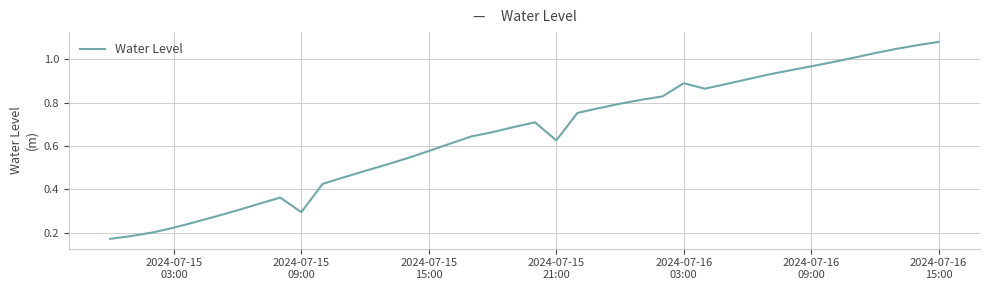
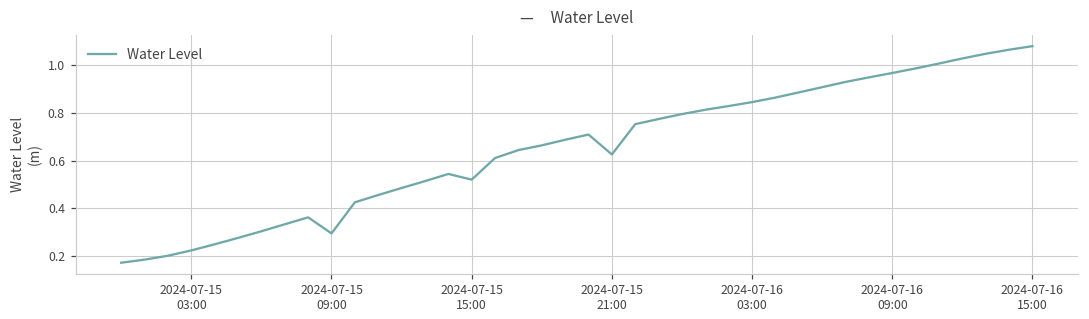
  {
    "2024-07-15 03:00": 0.22,
    "2024-07-15 09:00": 0.30,
-   "2024-07-15 15:00": 0.58,
+   "2024-07-15 15:00": 0.52,
    "2024-07-15 21:00": 0.63,
-   "2024-07-16 03:00": 0.89,
+   "2024-07-16 03:00": 0.85,
    "2024-07-16 09:00": 0.97,
    "2024-07-16 15:00": 1.08
  }
